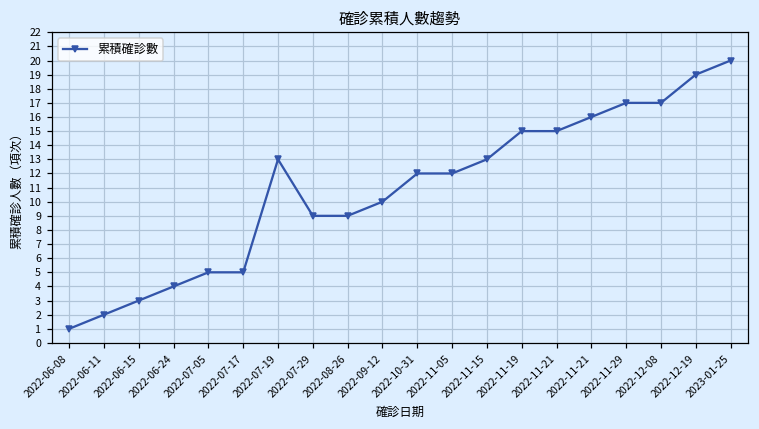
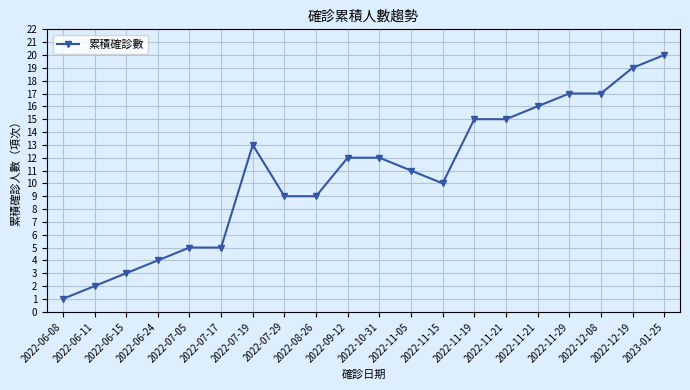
  {
    "2022-06-08": 1,
    "2022-06-11": 2,
    "2022-06-15": 3,
    "2022-06-24": 4,
    "2022-07-05": 5,
    "2022-07-17": 5,
    "2022-07-19": 13,
    "2022-07-29": 9,
    "2022-08-26": 9,
-   "2022-09-12": 10,
+   "2022-09-12": 12,
    "2022-10-31": 12,
-   "2022-11-05": 12,
-   "2022-11-15": 13,
+   "2022-11-05": 11,
+   "2022-11-15": 10,
    "2022-11-19": 15,
    "2022-11-29": 17,
    "2022-12-08": 17,
    "2022-12-19": 19,
    "2023-01-25": 20
  }
